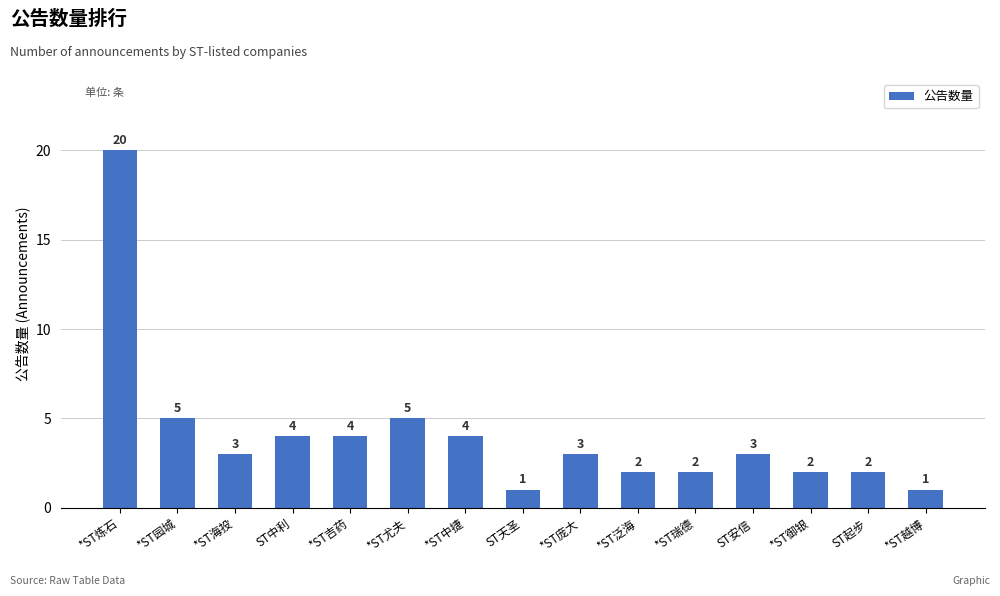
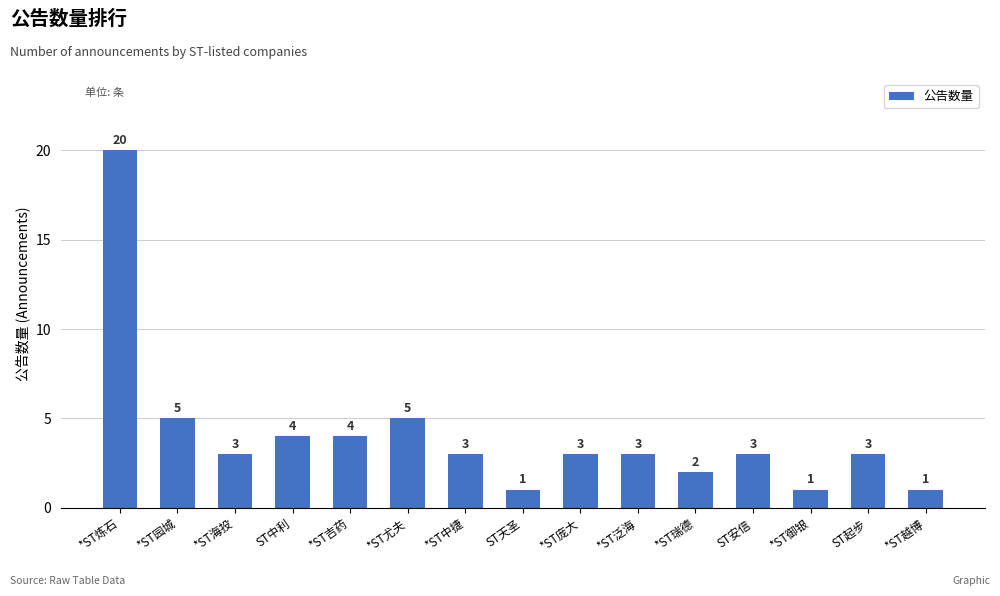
  {
    "*ST炼石": 20,
    "*ST园城": 5,
    "*ST海投": 3,
    "ST中利": 4,
    "*ST吉药": 4,
    "*ST尤夫": 5,
-   "*ST中捷": 4,
+   "*ST中捷": 3,
    "ST天圣": 1,
    "*ST庞大": 3,
-   "*ST泛海": 2,
+   "*ST泛海": 3,
    "*ST瑞德": 2,
    "ST安信": 3,
-   "*ST御银": 2,
-   "ST起步": 2,
+   "*ST御银": 1,
+   "ST起步": 3,
    "*ST越博": 1
  }
